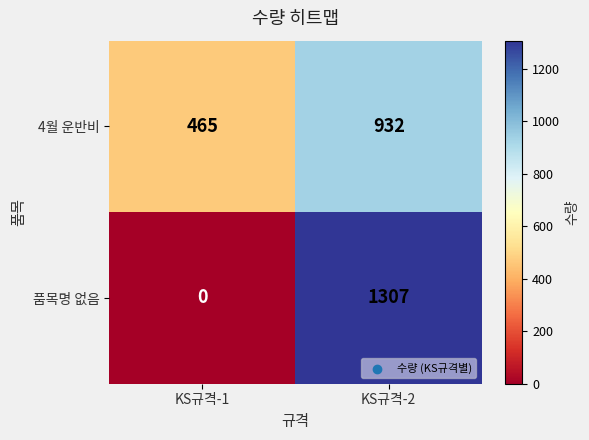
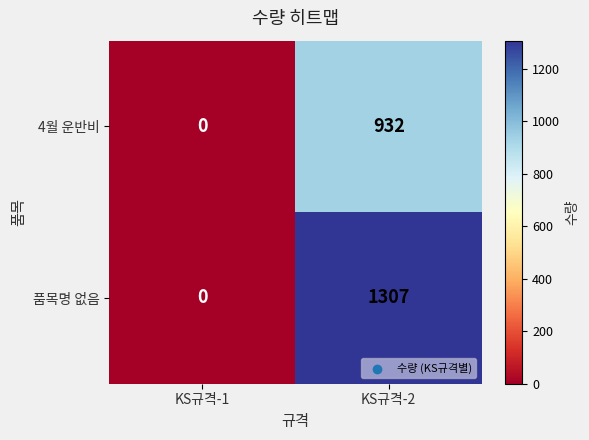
  {
    "4월 운반비": {
-     "KS규격-1": 465,
+     "KS규격-1": 0,
      "KS규격-2": 932
    },
    "품목명 없음": {
      "KS규격-1": 0,
      "KS규격-2": 1307
    }
  }
